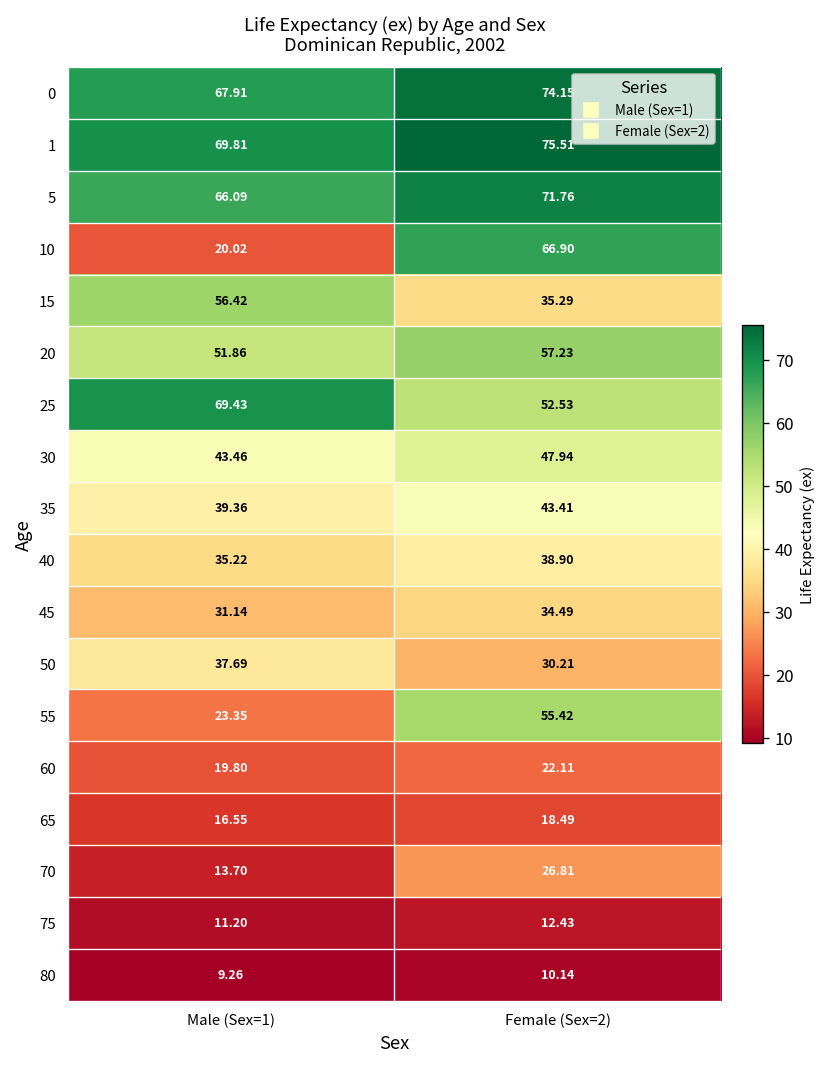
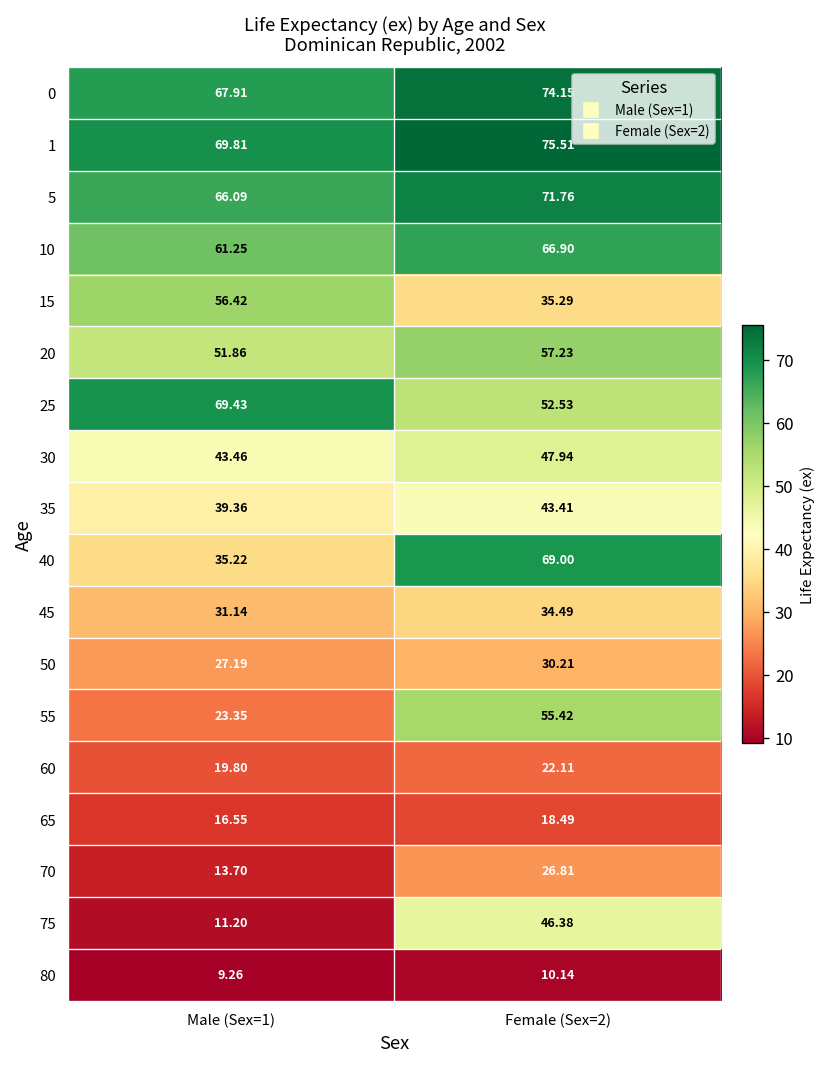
  {
    "0": {
      "Male (Sex=1)": 67.91
    },
    "1": {
      "Male (Sex=1)": 69.81
    },
    "5": {
      "Male (Sex=1)": 66.09,
      "Female (Sex=2)": 71.76
    },
    "10": {
-     "Male (Sex=1)": 20.02,
+     "Male (Sex=1)": 61.25,
      "Female (Sex=2)": 66.90
    },
    "15": {
      "Male (Sex=1)": 56.42,
      "Female (Sex=2)": 35.29
    },
    "20": {
      "Male (Sex=1)": 51.86,
      "Female (Sex=2)": 57.23
    },
    "25": {
      "Male (Sex=1)": 69.43,
      "Female (Sex=2)": 52.53
    },
    "30": {
      "Male (Sex=1)": 43.46,
      "Female (Sex=2)": 47.94
    },
    "35": {
      "Male (Sex=1)": 39.36,
      "Female (Sex=2)": 43.41
    },
    "40": {
      "Male (Sex=1)": 35.22,
-     "Female (Sex=2)": 38.90
+     "Female (Sex=2)": 69.00
    },
    "45": {
      "Male (Sex=1)": 31.14,
      "Female (Sex=2)": 34.49
    },
    "50": {
-     "Male (Sex=1)": 37.69,
+     "Male (Sex=1)": 27.19,
      "Female (Sex=2)": 30.21
    },
    "55": {
      "Male (Sex=1)": 23.35,
      "Female (Sex=2)": 55.42
    },
    "60": {
      "Male (Sex=1)": 19.80,
      "Female (Sex=2)": 22.11
    },
    "65": {
      "Male (Sex=1)": 16.55,
      "Female (Sex=2)": 18.49
    },
    "70": {
      "Male (Sex=1)": 13.70,
      "Female (Sex=2)": 26.81
    },
    "75": {
      "Male (Sex=1)": 11.20,
-     "Female (Sex=2)": 12.43
+     "Female (Sex=2)": 46.38
    },
    "80": {
      "Male (Sex=1)": 9.26,
      "Female (Sex=2)": 10.14
    }
  }
